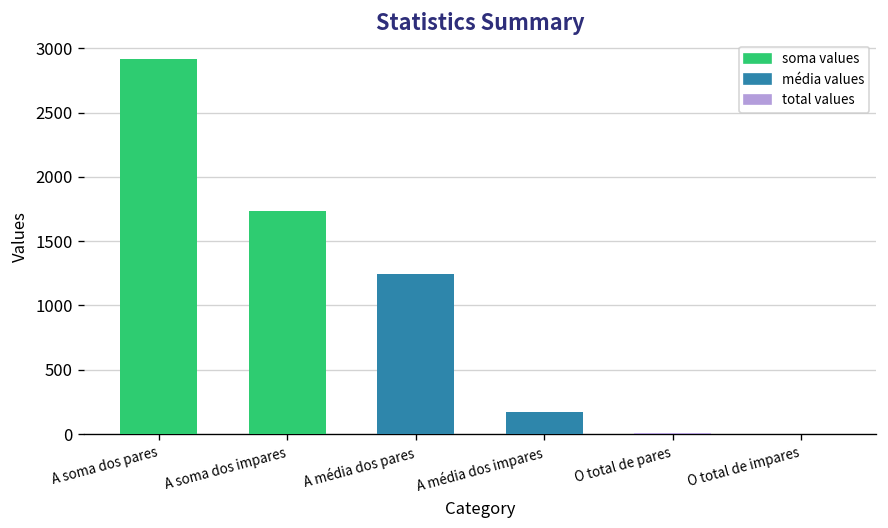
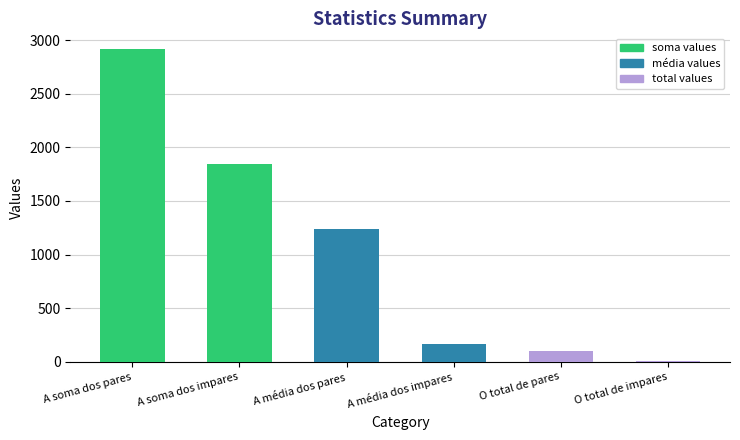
  {
    "A soma dos pares": 2920,
-   "A soma dos impares": 1730,
+   "A soma dos impares": 1850,
    "A média dos pares": 1240,
    "A média dos impares": 170,
-   "O total de pares": 10
+   "O total de pares": 100
  }
